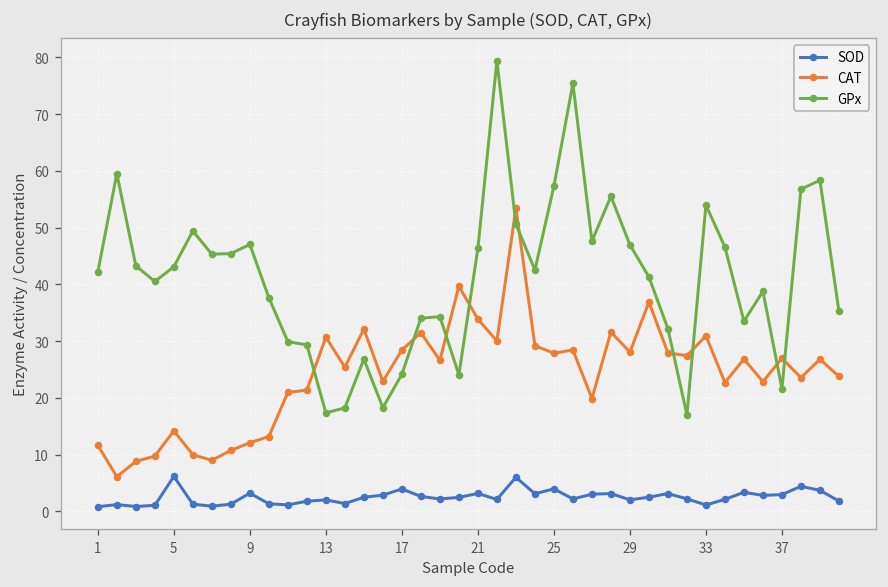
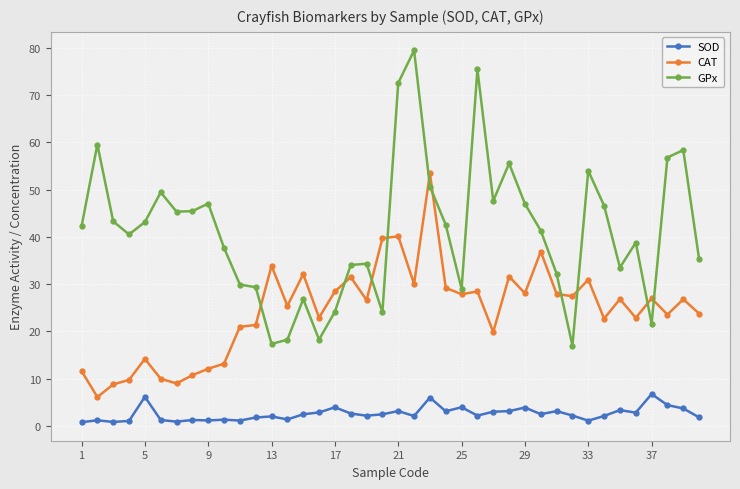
  {
    "SOD": {
      "1": 1,
      "5": 6,
-     "9": 3,
+     "9": 1,
      "13": 2,
      "17": 4,
      "21": 3,
      "25": 4,
-     "29": 2,
+     "29": 4,
      "33": 1,
-     "37": 3
+     "37": 7
    },
    "CAT": {
      "1": 12,
      "5": 14,
      "9": 12,
-     "13": 31,
+     "13": 34,
      "17": 28,
-     "21": 34,
+     "21": 40,
      "25": 28,
      "29": 28,
      "33": 31,
      "37": 27
    },
    "GPx": {
      "1": 42,
      "5": 43,
      "9": 47,
      "13": 17,
      "17": 24,
-     "21": 46,
-     "25": 57,
+     "21": 73,
+     "25": 29,
      "29": 47,
      "33": 54,
      "37": 22
    }
  }
